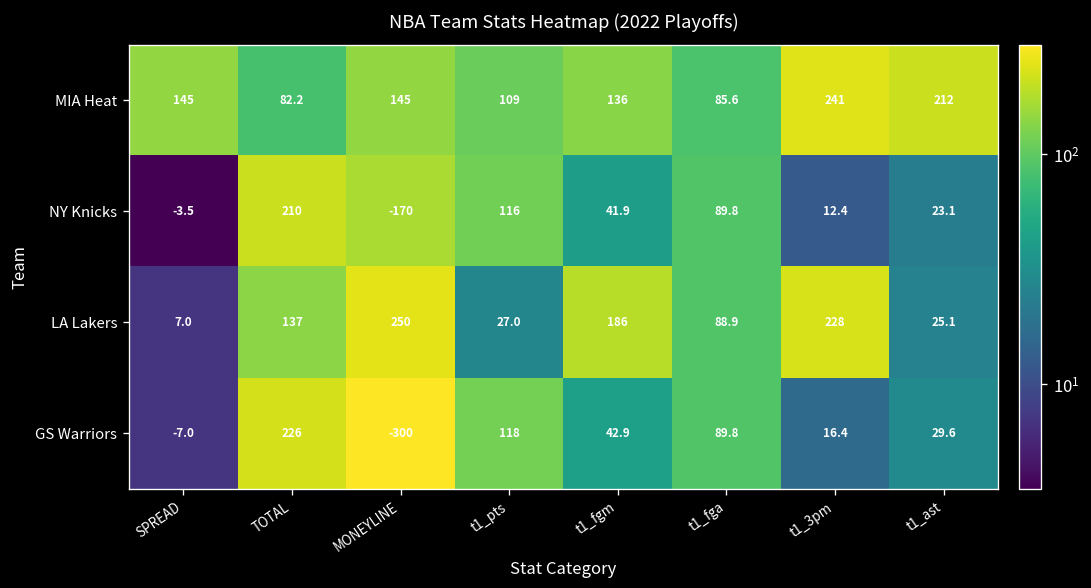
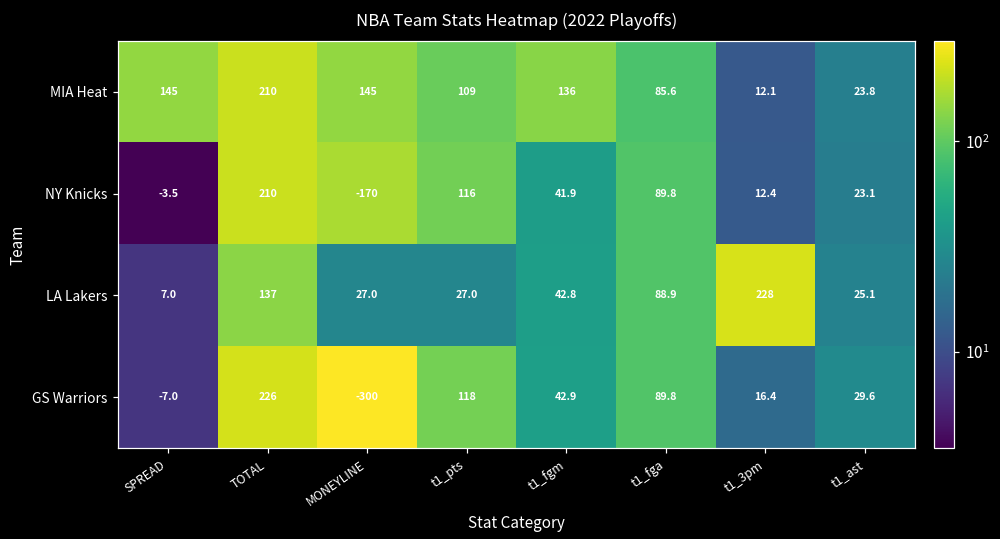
  {
    "MIA Heat": {
      "SPREAD": 145,
-     "TOTAL": 82.2,
+     "TOTAL": 210,
      "MONEYLINE": 145,
      "t1_pts": 109,
      "t1_fgm": 136,
      "t1_fga": 85.6,
-     "t1_3pm": 241,
-     "t1_ast": 212
+     "t1_3pm": 12.1,
+     "t1_ast": 23.8
    },
    "NY Knicks": {
      "SPREAD": -3.5,
      "TOTAL": 210,
      "MONEYLINE": -170,
      "t1_pts": 116,
      "t1_fgm": 41.9,
      "t1_fga": 89.8,
      "t1_3pm": 12.4,
      "t1_ast": 23.1
    },
    "LA Lakers": {
      "SPREAD": 7.0,
      "TOTAL": 137,
-     "MONEYLINE": 250,
+     "MONEYLINE": 27.0,
      "t1_pts": 27.0,
-     "t1_fgm": 186,
+     "t1_fgm": 42.8,
      "t1_fga": 88.9,
      "t1_3pm": 228,
      "t1_ast": 25.1
    },
    "GS Warriors": {
      "SPREAD": -7.0,
      "TOTAL": 226,
      "MONEYLINE": -300,
      "t1_pts": 118,
      "t1_fgm": 42.9,
      "t1_fga": 89.8,
      "t1_3pm": 16.4,
      "t1_ast": 29.6
    }
  }
